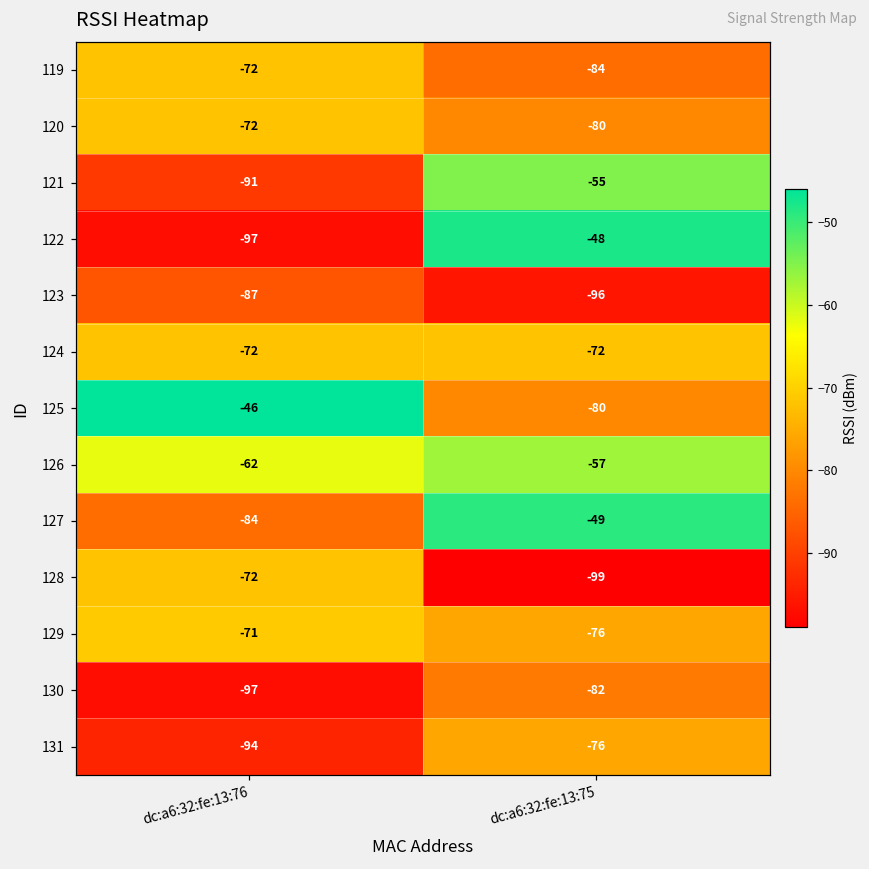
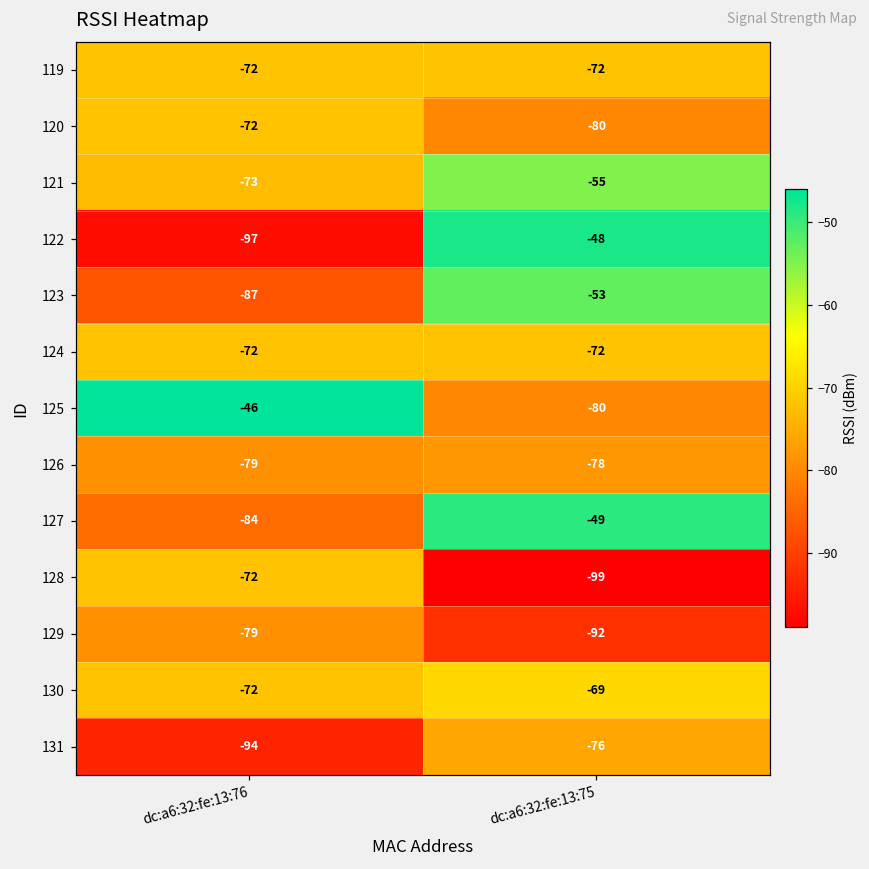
  {
    "119": {
      "dc:a6:32:fe:13:76": -72,
-     "dc:a6:32:fe:13:75": -84
+     "dc:a6:32:fe:13:75": -72
    },
    "120": {
      "dc:a6:32:fe:13:76": -72,
      "dc:a6:32:fe:13:75": -80
    },
    "121": {
-     "dc:a6:32:fe:13:76": -91,
+     "dc:a6:32:fe:13:76": -73,
      "dc:a6:32:fe:13:75": -55
    },
    "122": {
      "dc:a6:32:fe:13:76": -97,
      "dc:a6:32:fe:13:75": -48
    },
    "123": {
      "dc:a6:32:fe:13:76": -87,
-     "dc:a6:32:fe:13:75": -96
+     "dc:a6:32:fe:13:75": -53
    },
    "124": {
      "dc:a6:32:fe:13:76": -72,
      "dc:a6:32:fe:13:75": -72
    },
    "125": {
      "dc:a6:32:fe:13:76": -46,
      "dc:a6:32:fe:13:75": -80
    },
    "126": {
-     "dc:a6:32:fe:13:76": -62,
-     "dc:a6:32:fe:13:75": -57
+     "dc:a6:32:fe:13:76": -79,
+     "dc:a6:32:fe:13:75": -78
    },
    "127": {
      "dc:a6:32:fe:13:76": -84,
      "dc:a6:32:fe:13:75": -49
    },
    "128": {
      "dc:a6:32:fe:13:76": -72,
      "dc:a6:32:fe:13:75": -99
    },
    "129": {
-     "dc:a6:32:fe:13:76": -71,
-     "dc:a6:32:fe:13:75": -76
+     "dc:a6:32:fe:13:76": -79,
+     "dc:a6:32:fe:13:75": -92
    },
    "130": {
-     "dc:a6:32:fe:13:76": -97,
-     "dc:a6:32:fe:13:75": -82
+     "dc:a6:32:fe:13:76": -72,
+     "dc:a6:32:fe:13:75": -69
    },
    "131": {
      "dc:a6:32:fe:13:76": -94,
      "dc:a6:32:fe:13:75": -76
    }
  }
